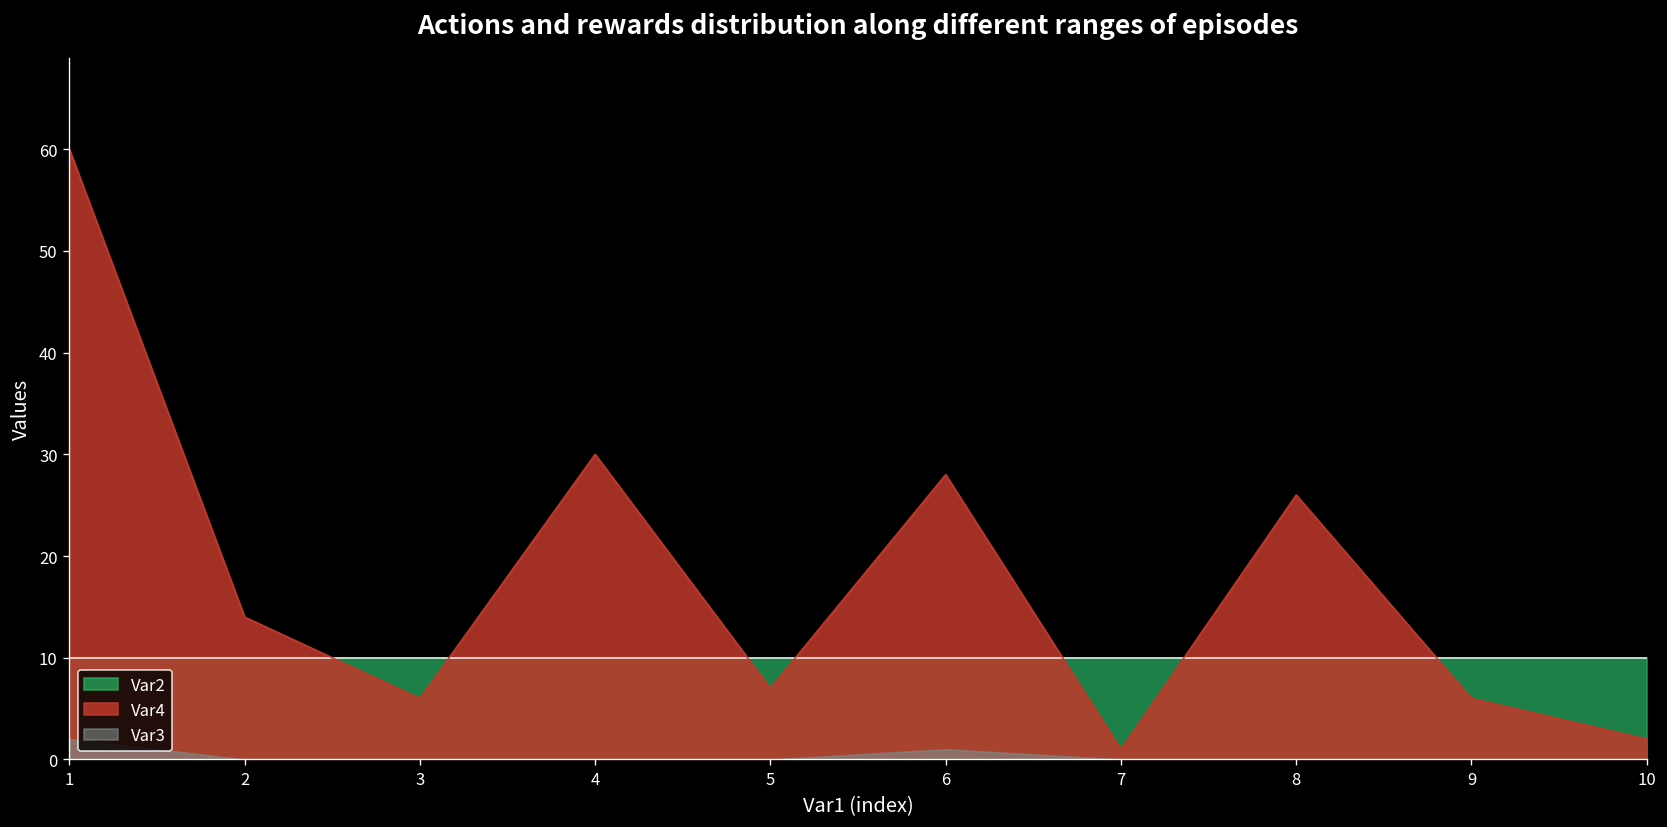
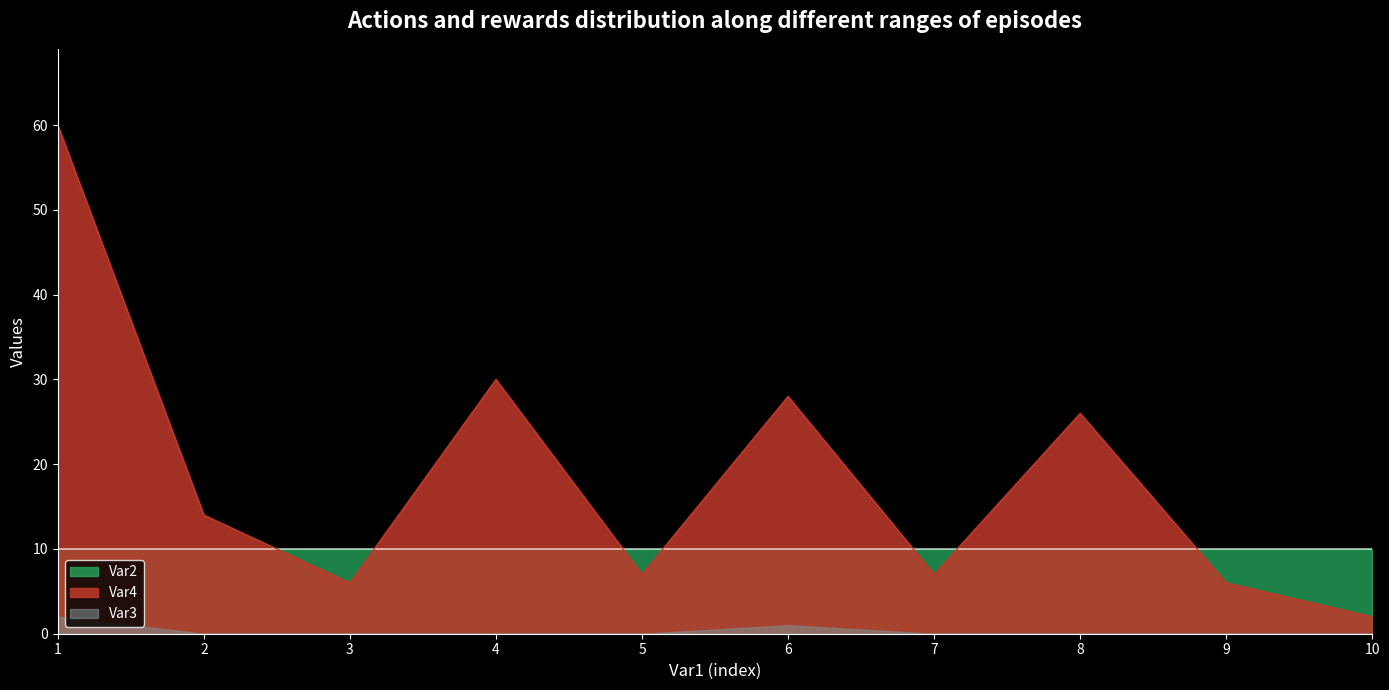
  {
    "Var2": {
      "1": 10,
      "2": 10,
      "3": 10,
      "4": 10,
      "5": 10,
      "6": 10,
      "7": 10,
      "8": 10,
      "9": 10,
      "10": 10
    },
    "Var4": {
      "1": 60,
      "2": 14,
      "3": 6,
      "4": 30,
      "5": 7,
      "6": 28,
-     "7": 1,
+     "7": 7,
      "8": 26,
      "9": 6,
      "10": 2
    },
    "Var3": {
      "1": 2,
      "6": 1
    }
  }
